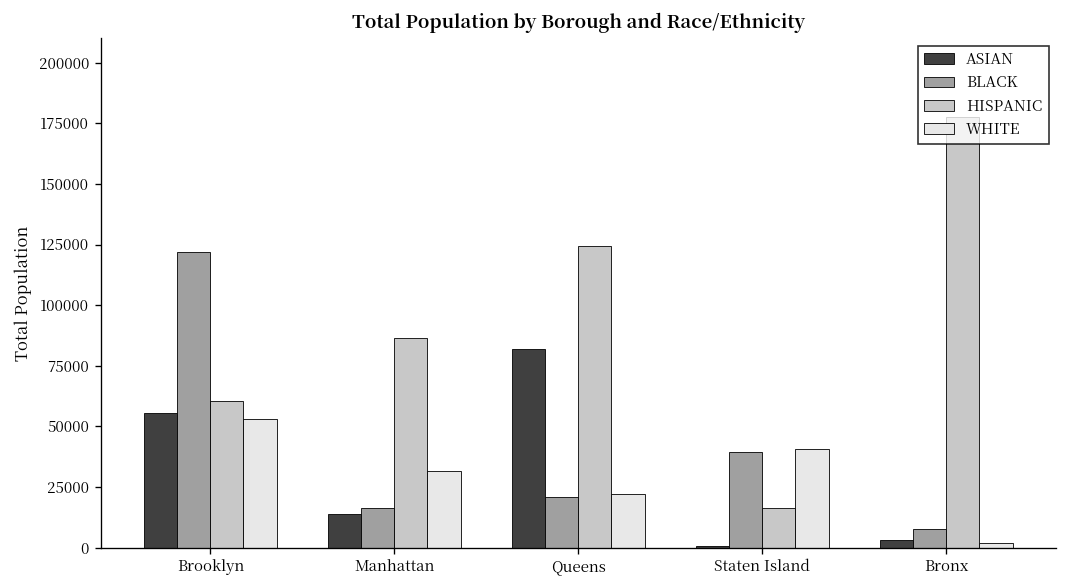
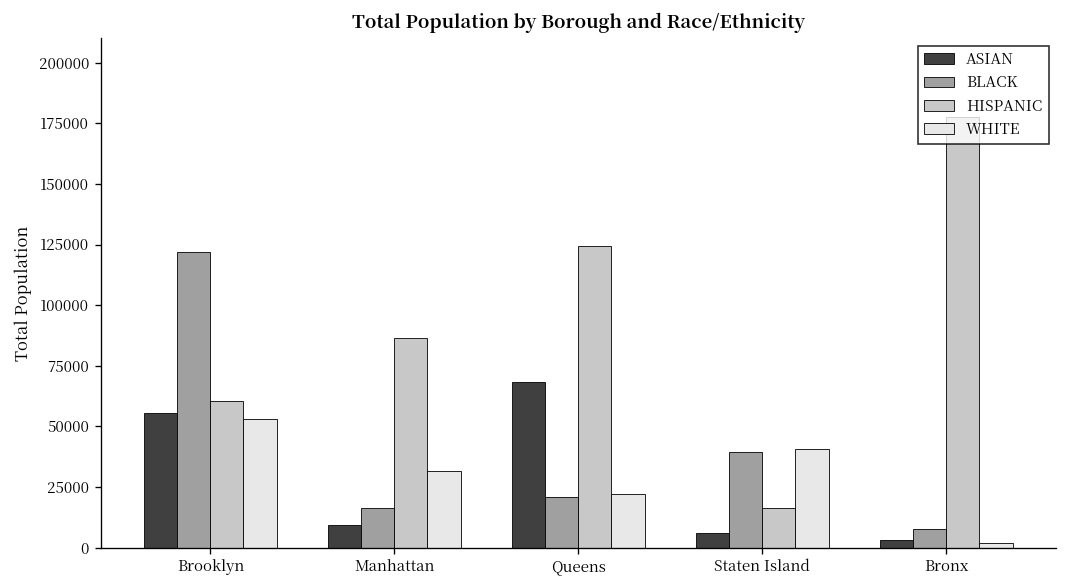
  {
    "ASIAN": {
      "Brooklyn": 56000,
-     "Manhattan": 14000,
-     "Queens": 82000,
-     "Staten Island": 1000,
+     "Manhattan": 9000,
+     "Queens": 68000,
+     "Staten Island": 6000,
      "Bronx": 3000
    },
    "BLACK": {
      "Brooklyn": 122000,
      "Manhattan": 16000,
      "Queens": 21000,
      "Staten Island": 40000,
      "Bronx": 8000
    }
  }
